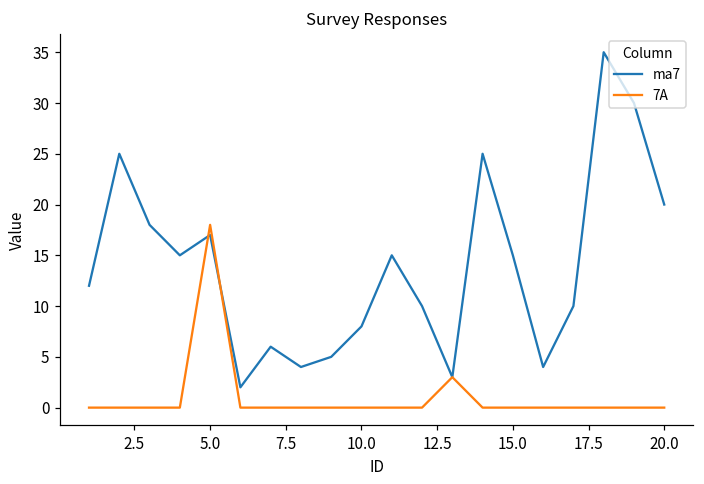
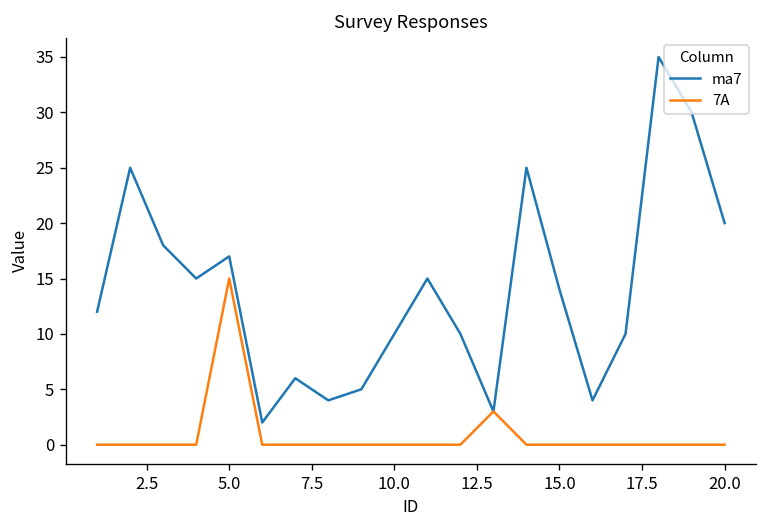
  {
    "ma7": {
      "5.0": 17,
-     "10.0": 8,
-     "15.0": 15,
+     "10.0": 10,
+     "15.0": 14,
      "20.0": 20
    },
    "7A": {
-     "5.0": 18,
+     "5.0": 15,
      "10.0": 0,
      "15.0": 0,
      "20.0": 0
    }
  }
